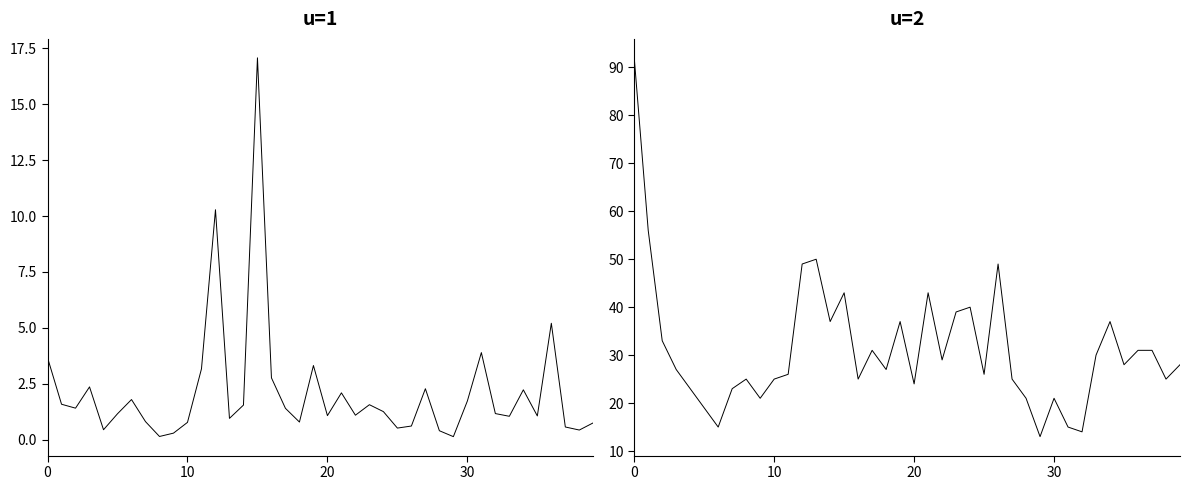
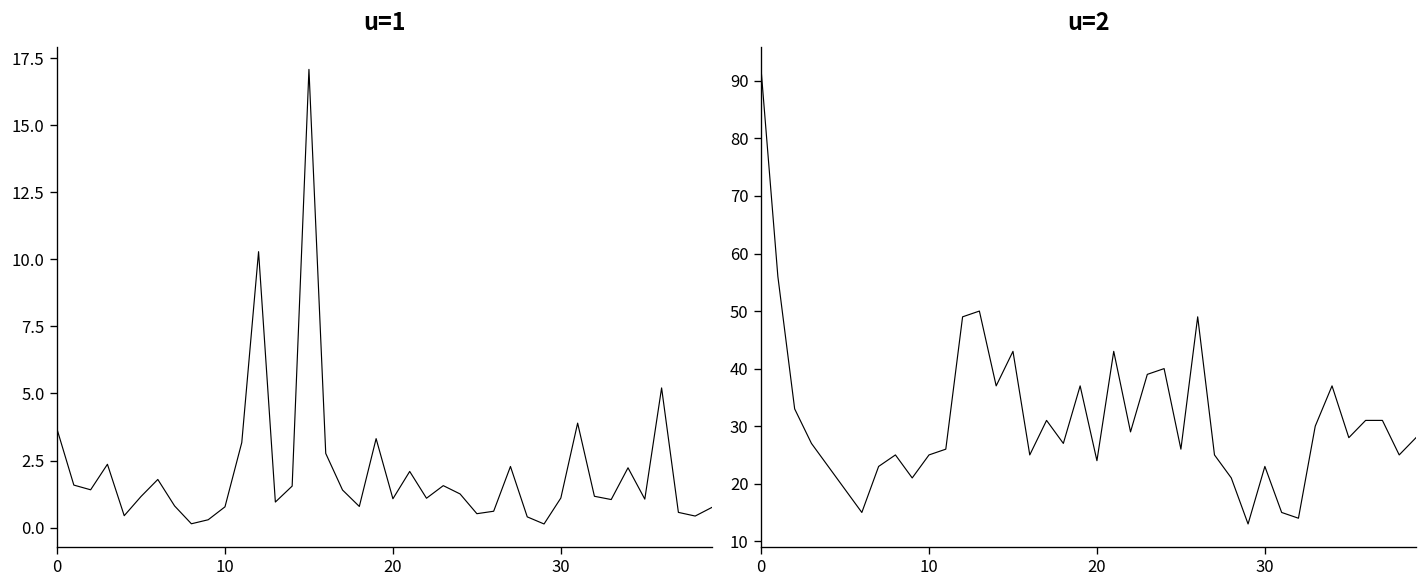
  {
    "u=1": {
      "0": 3.7,
      "10": 0.8,
      "20": 1.1,
-     "30": 1.7
+     "30": 1.1
    },
    "u=2": {
      "0": 92,
      "10": 25,
      "20": 24,
-     "30": 21
+     "30": 23
    }
  }
